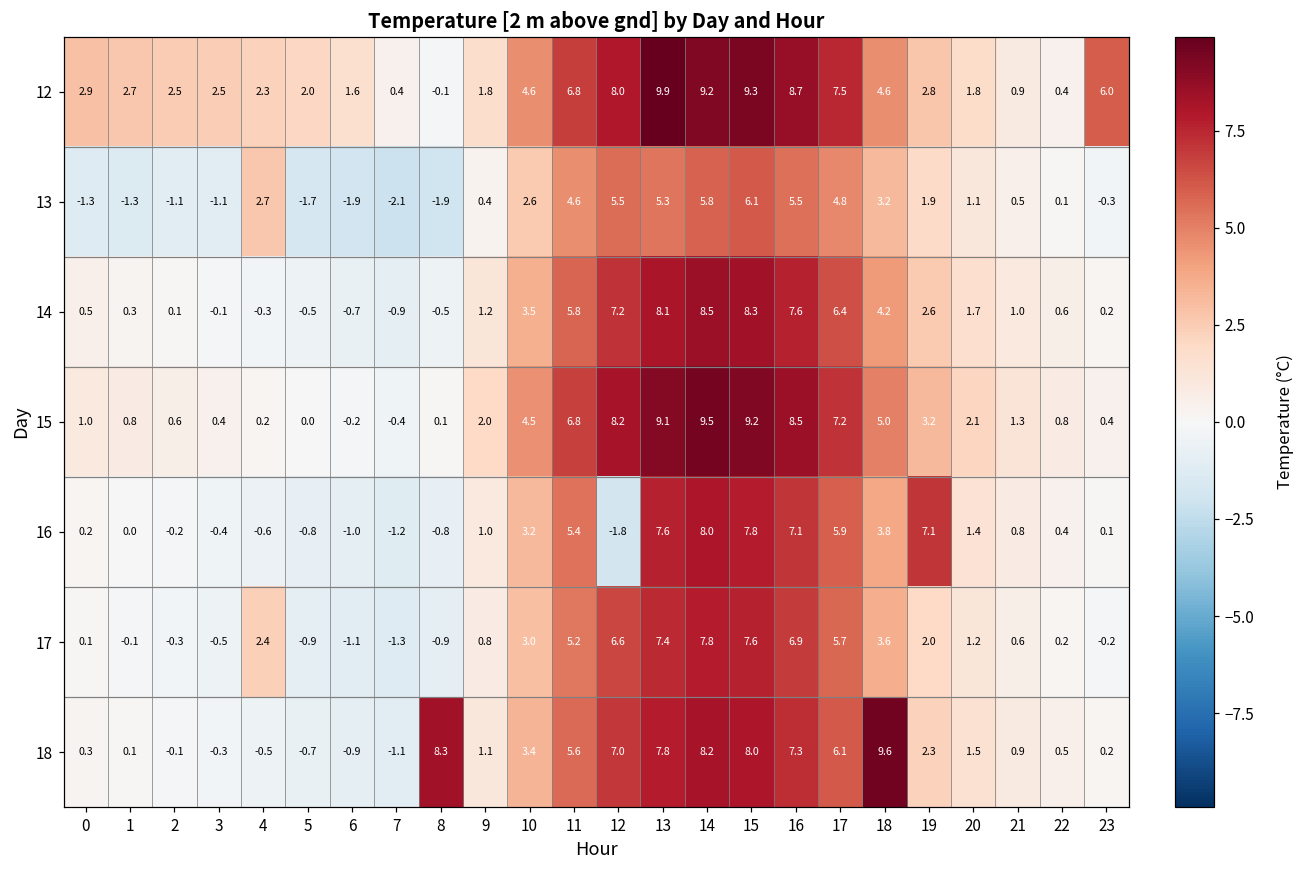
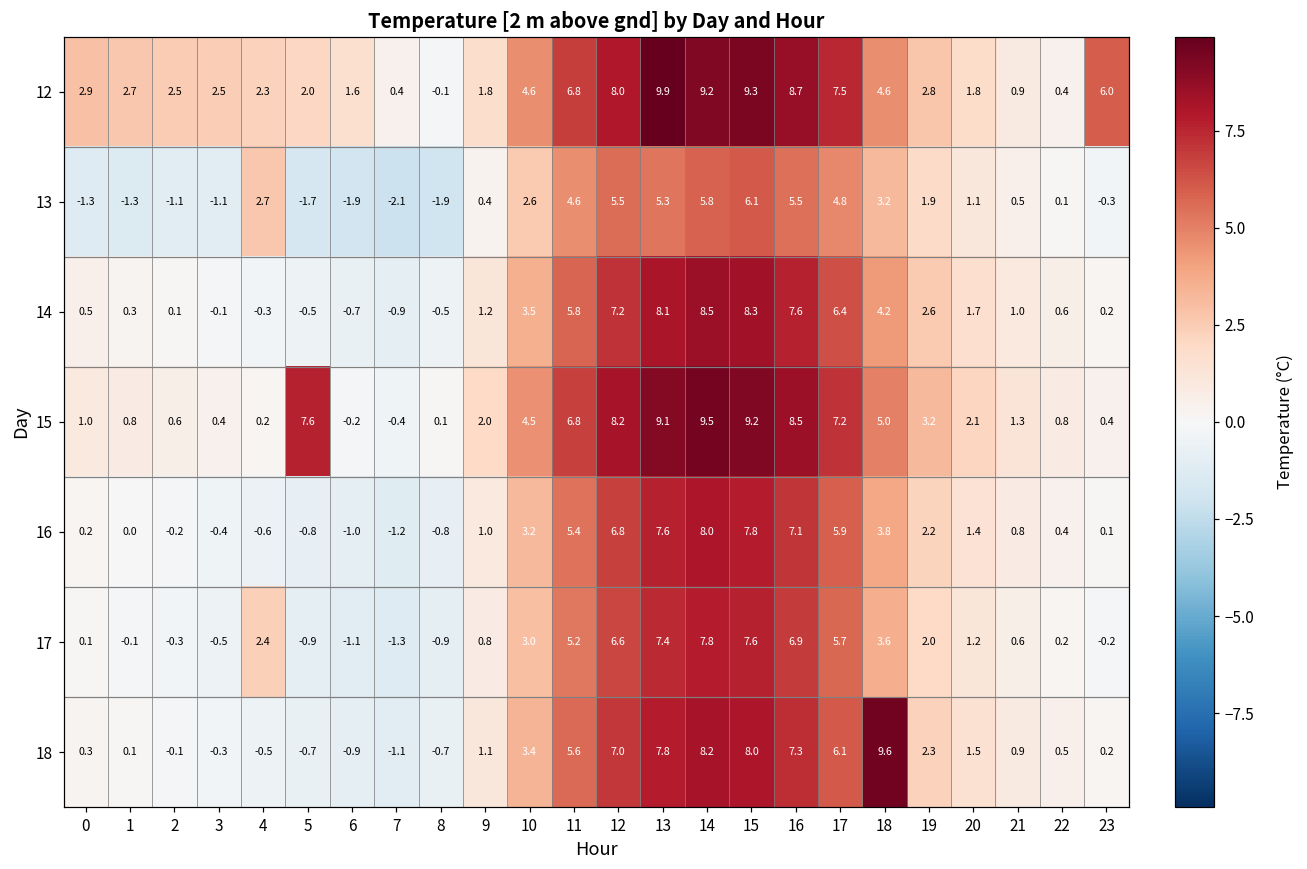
  {
    "12": {
      "0": 2.9,
      "1": 2.7,
      "2": 2.5,
      "3": 2.5,
      "4": 2.3,
      "5": 2.0,
      "6": 1.6,
      "7": 0.4,
      "8": -0.1,
      "9": 1.8,
      "10": 4.6,
      "11": 6.8,
      "12": 8.0,
      "13": 9.9,
      "14": 9.2,
      "15": 9.3,
      "16": 8.7,
      "17": 7.5,
      "18": 4.6,
      "19": 2.8,
      "20": 1.8,
      "21": 0.9,
      "22": 0.4,
      "23": 6.0
    },
    "13": {
      "0": -1.3,
      "1": -1.3,
      "2": -1.1,
      "3": -1.1,
      "4": 2.7,
      "5": -1.7,
      "6": -1.9,
      "7": -2.1,
      "8": -1.9,
      "9": 0.4,
      "10": 2.6,
      "11": 4.6,
      "12": 5.5,
      "13": 5.3,
      "14": 5.8,
      "15": 6.1,
      "16": 5.5,
      "17": 4.8,
      "18": 3.2,
      "19": 1.9,
      "20": 1.1,
      "21": 0.5,
      "22": 0.1,
      "23": -0.3
    },
    "14": {
      "0": 0.5,
      "1": 0.3,
      "2": 0.1,
      "3": -0.1,
      "4": -0.3,
      "5": -0.5,
      "6": -0.7,
      "7": -0.9,
      "8": -0.5,
      "9": 1.2,
      "10": 3.5,
      "11": 5.8,
      "12": 7.2,
      "13": 8.1,
      "14": 8.5,
      "15": 8.3,
      "16": 7.6,
      "17": 6.4,
      "18": 4.2,
      "19": 2.6,
      "20": 1.7,
      "21": 1.0,
      "22": 0.6,
      "23": 0.2
    },
    "15": {
      "0": 1.0,
      "1": 0.8,
      "2": 0.6,
      "3": 0.4,
      "4": 0.2,
-     "5": 0.0,
+     "5": 7.6,
      "6": -0.2,
      "7": -0.4,
      "8": 0.1,
      "9": 2.0,
      "10": 4.5,
      "11": 6.8,
      "12": 8.2,
      "13": 9.1,
      "14": 9.5,
      "15": 9.2,
      "16": 8.5,
      "17": 7.2,
      "18": 5.0,
      "19": 3.2,
      "20": 2.1,
      "21": 1.3,
      "22": 0.8,
      "23": 0.4
    },
    "16": {
      "0": 0.2,
      "1": 0.0,
      "2": -0.2,
      "3": -0.4,
      "4": -0.6,
      "5": -0.8,
      "6": -1.0,
      "7": -1.2,
      "8": -0.8,
      "9": 1.0,
      "10": 3.2,
      "11": 5.4,
-     "12": -1.8,
+     "12": 6.8,
      "13": 7.6,
      "14": 8.0,
      "15": 7.8,
      "16": 7.1,
      "17": 5.9,
      "18": 3.8,
-     "19": 7.1,
+     "19": 2.2,
      "20": 1.4,
      "21": 0.8,
      "22": 0.4,
      "23": 0.1
    },
    "17": {
      "0": 0.1,
      "1": -0.1,
      "2": -0.3,
      "3": -0.5,
      "4": 2.4,
      "5": -0.9,
      "6": -1.1,
      "7": -1.3,
      "8": -0.9,
      "9": 0.8,
      "10": 3.0,
      "11": 5.2,
      "12": 6.6,
      "13": 7.4,
      "14": 7.8,
      "15": 7.6,
      "16": 6.9,
      "17": 5.7,
      "18": 3.6,
      "19": 2.0,
      "20": 1.2,
      "21": 0.6,
      "22": 0.2,
      "23": -0.2
    },
    "18": {
      "0": 0.3,
      "1": 0.1,
      "2": -0.1,
      "3": -0.3,
      "4": -0.5,
      "5": -0.7,
      "6": -0.9,
      "7": -1.1,
-     "8": 8.3,
+     "8": -0.7,
      "9": 1.1,
      "10": 3.4,
      "11": 5.6,
      "12": 7.0,
      "13": 7.8,
      "14": 8.2,
      "15": 8.0,
      "16": 7.3,
      "17": 6.1,
      "18": 9.6,
      "19": 2.3,
      "20": 1.5,
      "21": 0.9,
      "22": 0.5,
      "23": 0.2
    }
  }
